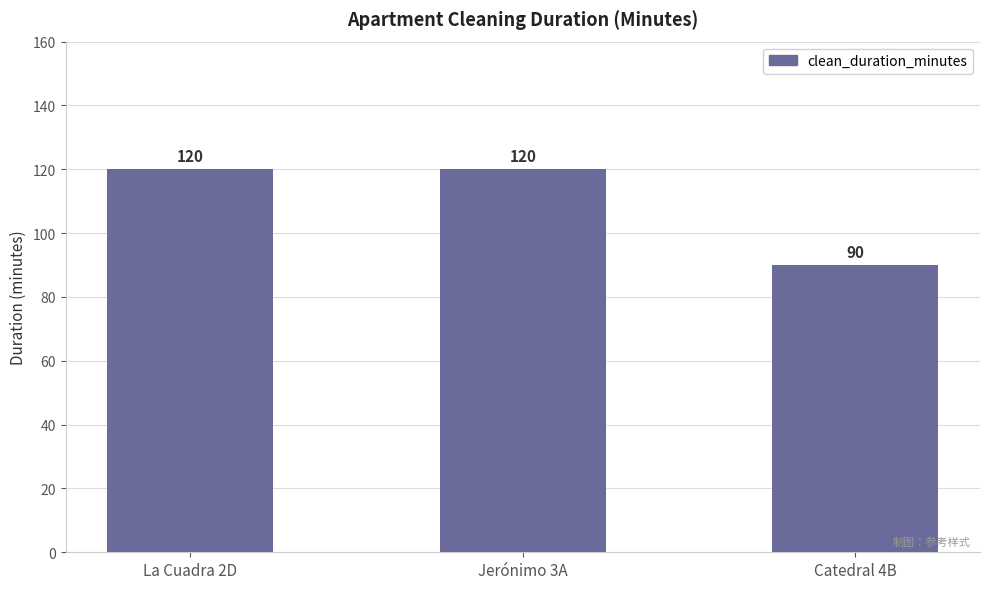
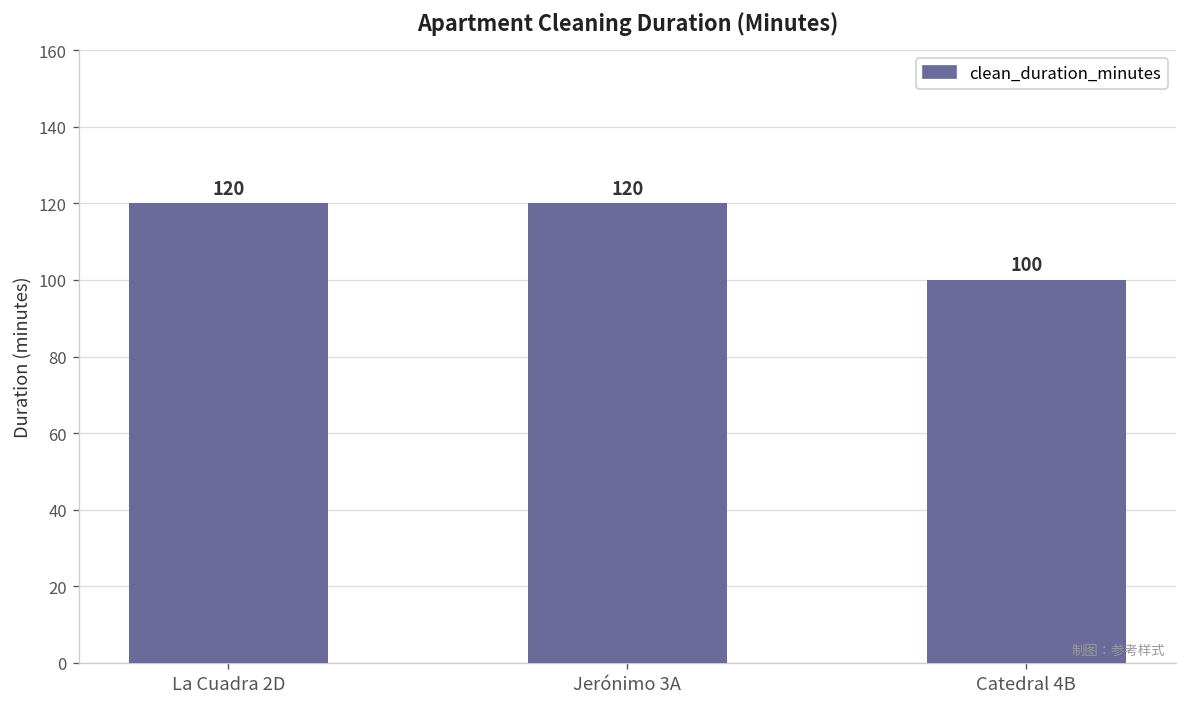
  {
    "La Cuadra 2D": 120,
    "Jerónimo 3A": 120,
-   "Catedral 4B": 90
+   "Catedral 4B": 100
  }
